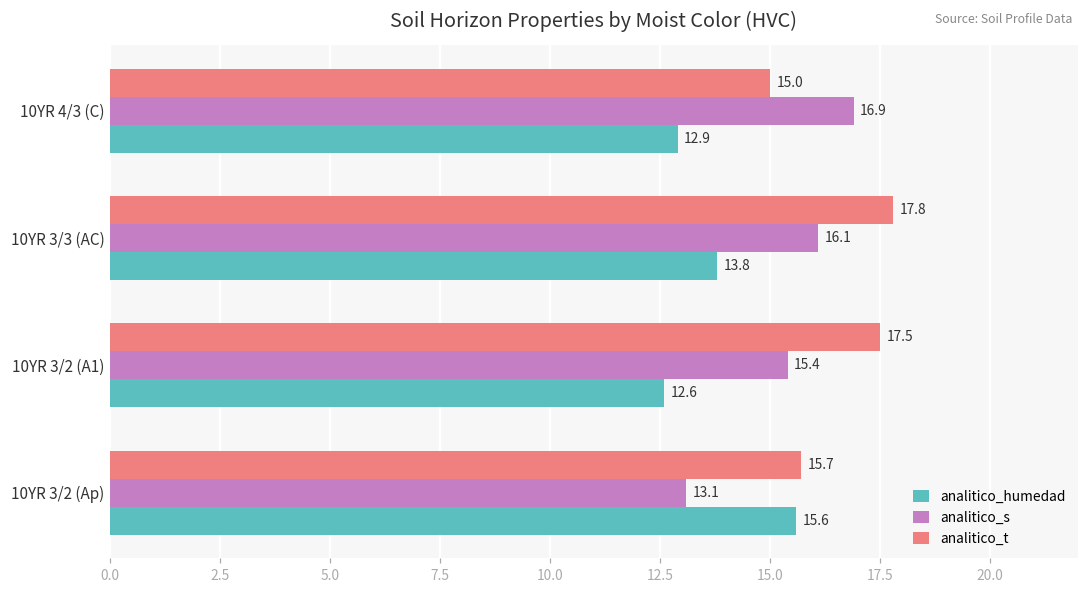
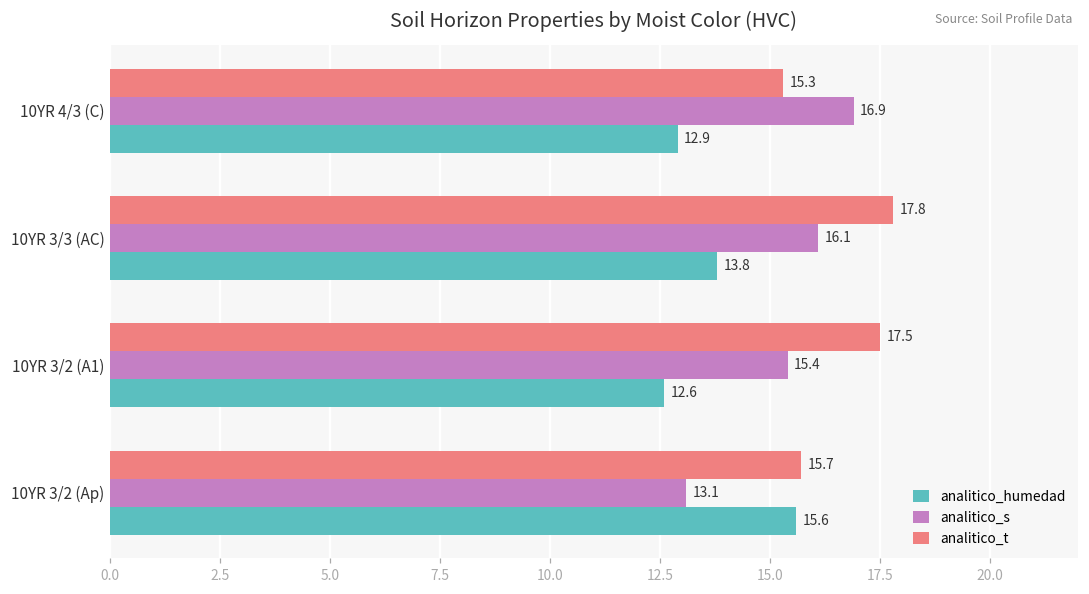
  {
    "analitico_humedad": {
      "10YR 4/3 (C)": 12.9,
      "10YR 3/3 (AC)": 13.8,
      "10YR 3/2 (A1)": 12.6,
      "10YR 3/2 (Ap)": 15.6
    },
    "analitico_s": {
      "10YR 4/3 (C)": 16.9,
      "10YR 3/3 (AC)": 16.1,
      "10YR 3/2 (A1)": 15.4,
      "10YR 3/2 (Ap)": 13.1
    },
    "analitico_t": {
-     "10YR 4/3 (C)": 15.0,
+     "10YR 4/3 (C)": 15.3,
      "10YR 3/3 (AC)": 17.8,
      "10YR 3/2 (A1)": 17.5,
      "10YR 3/2 (Ap)": 15.7
    }
  }
